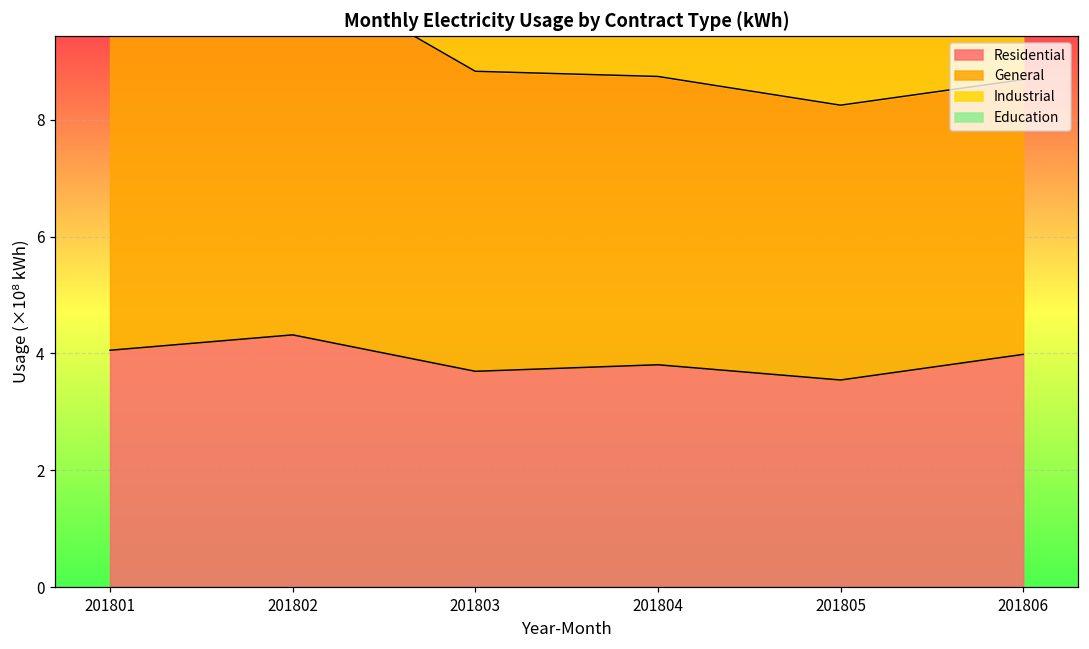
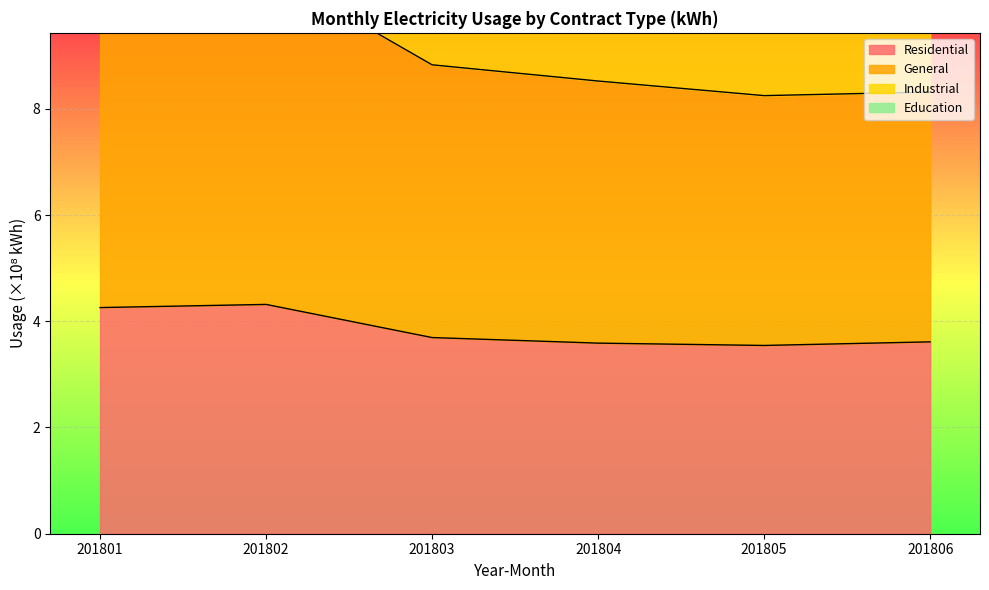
  {
    "Residential": {
-     "201801": 4.1,
+     "201801": 4.3,
      "201802": 4.3,
      "201803": 3.7,
-     "201804": 3.8,
+     "201804": 3.6,
      "201805": 3.5,
-     "201806": 4.0
+     "201806": 3.6
    }
  }
